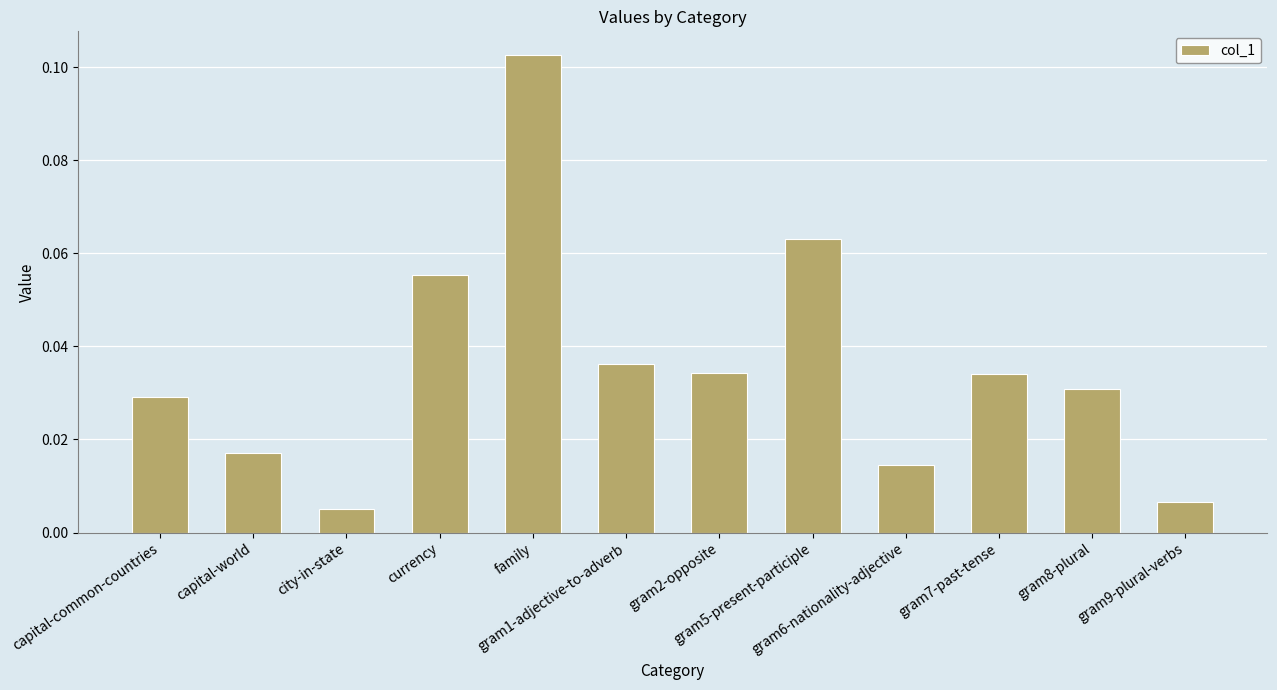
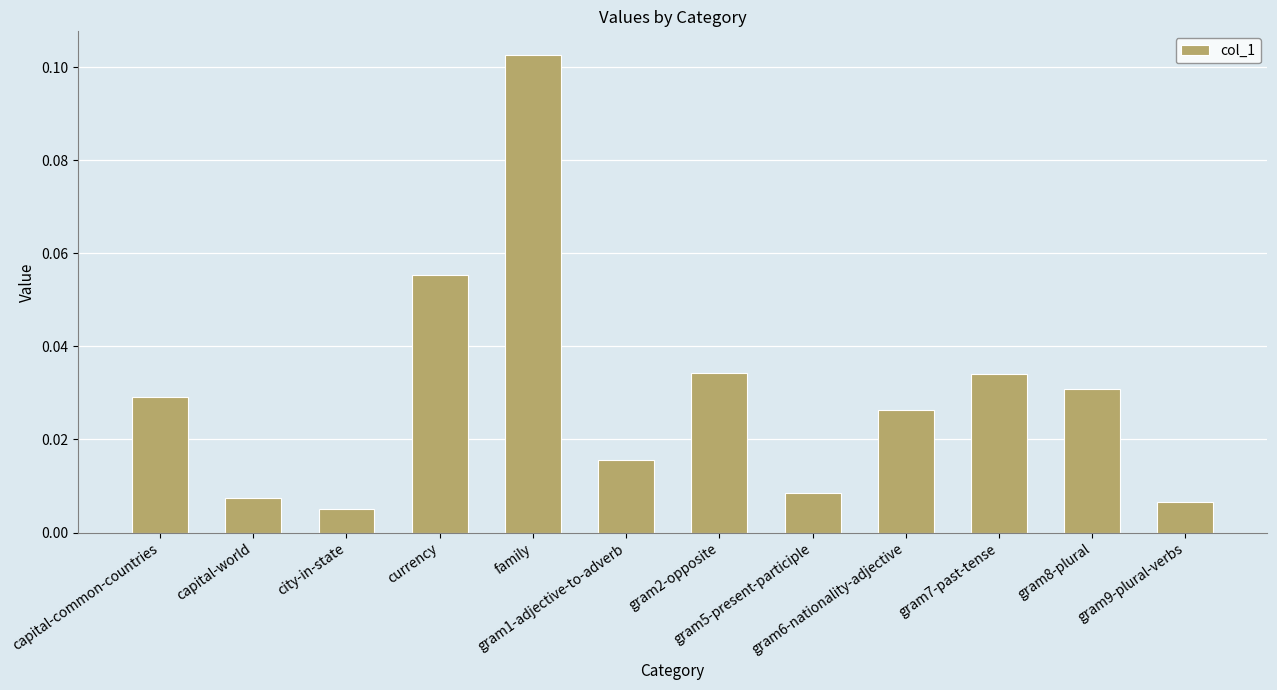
  {
    "capital-common-countries": 0.029,
-   "capital-world": 0.017,
+   "capital-world": 0.007,
    "city-in-state": 0.005,
    "currency": 0.055,
    "family": 0.103,
-   "gram1-adjective-to-adverb": 0.036,
+   "gram1-adjective-to-adverb": 0.016,
    "gram2-opposite": 0.034,
-   "gram5-present-participle": 0.063,
-   "gram6-nationality-adjective": 0.014,
+   "gram5-present-participle": 0.009,
+   "gram6-nationality-adjective": 0.026,
    "gram7-past-tense": 0.034,
    "gram8-plural": 0.031,
    "gram9-plural-verbs": 0.007
  }
